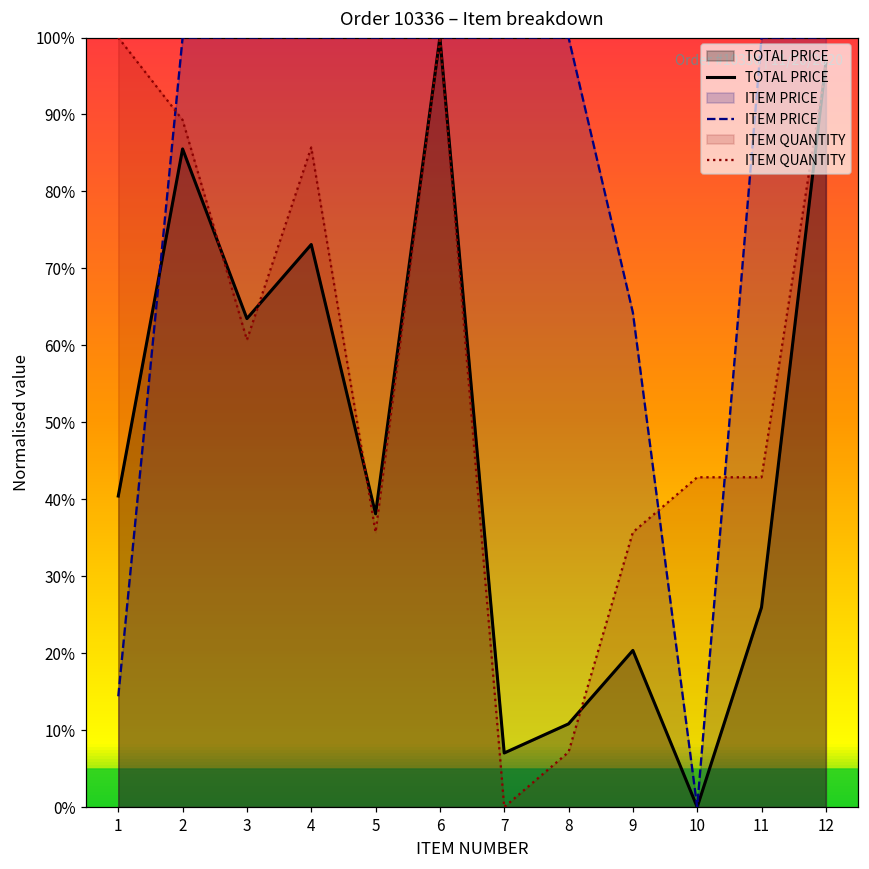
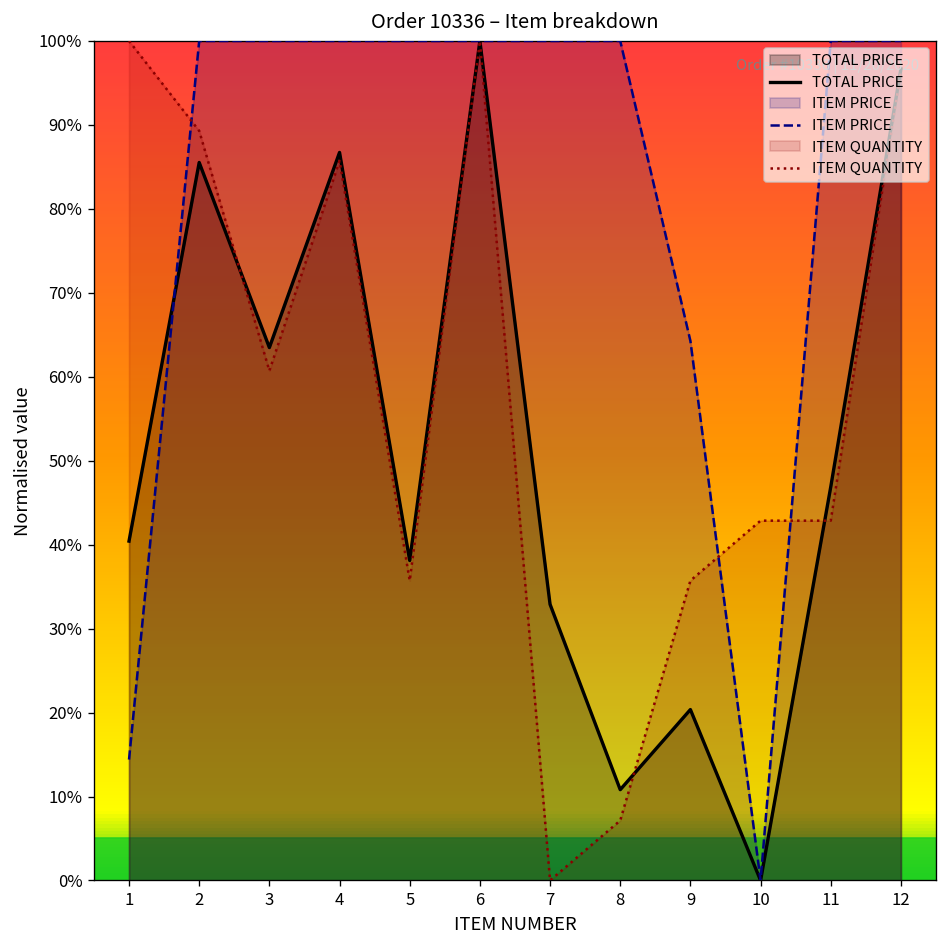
  {
    "TOTAL PRICE": {
      "1": "40%",
      "2": "86%",
      "3": "63%",
-     "4": "73%",
+     "4": "87%",
      "5": "38%",
-     "7": "7%",
+     "7": "33%",
      "8": "11%",
      "9": "20%",
-     "11": "26%"
+     "11": "47%"
    }
  }
